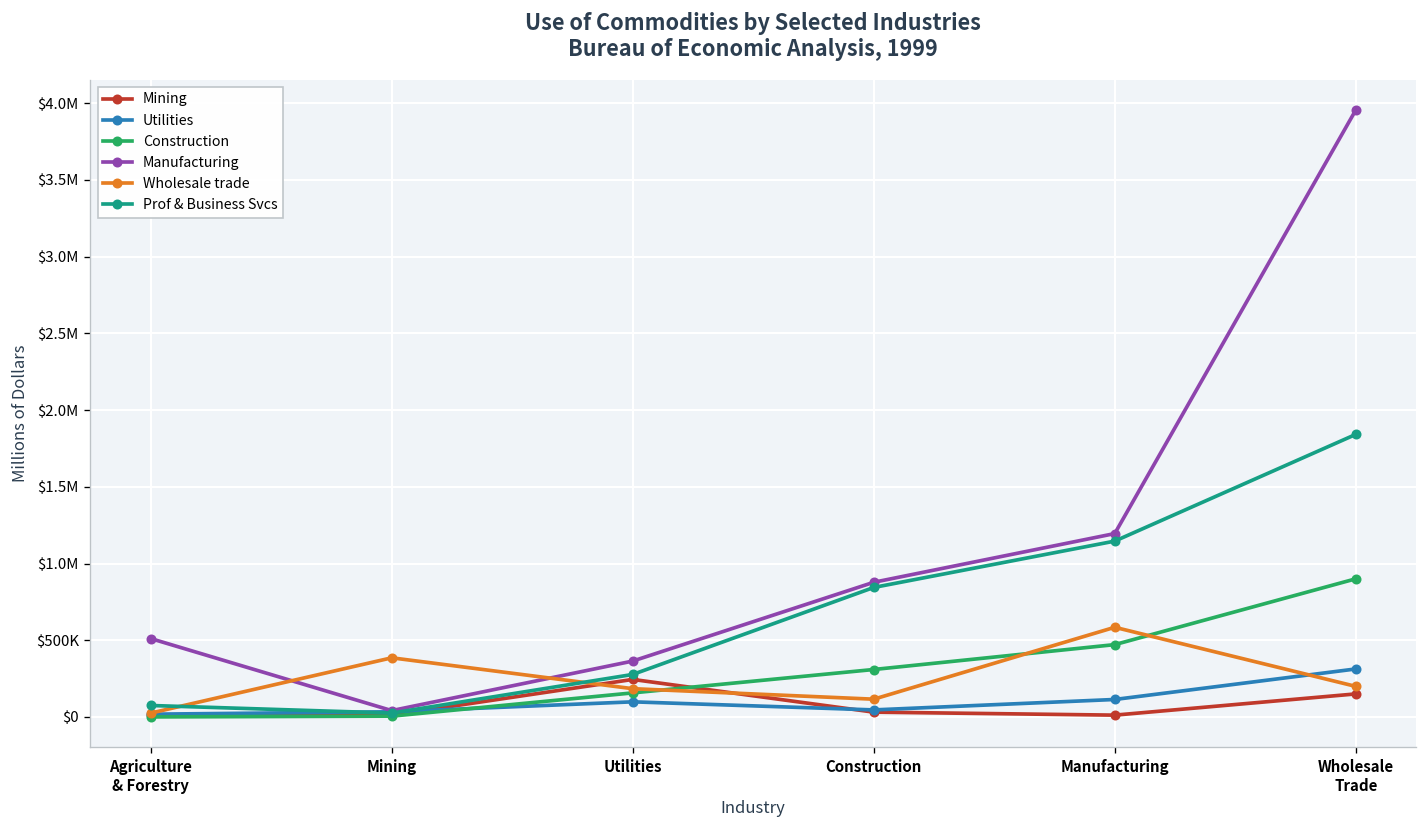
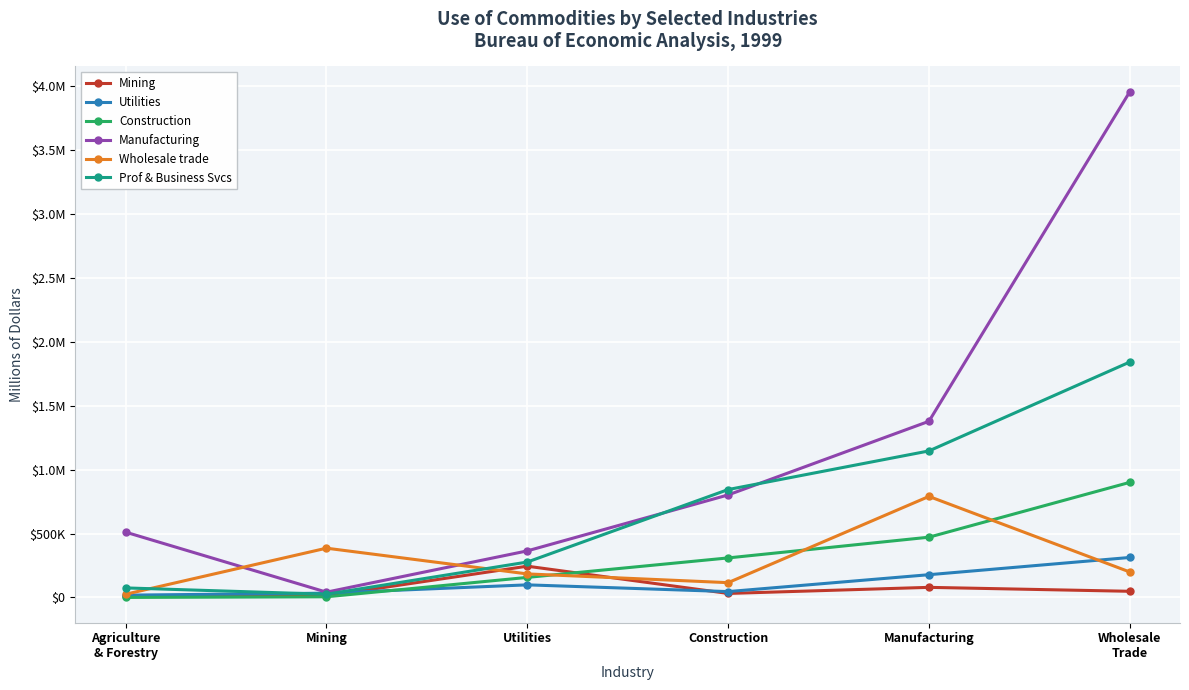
  {
    "Mining": {
      "Utilities": "$240000",
-     "Manufacturing": "$10000",
-     "Wholesale Trade": "$150000"
+     "Manufacturing": "$80000",
+     "Wholesale Trade": "$50000"
    },
    "Utilities": {
      "Utilities": "$100000",
-     "Manufacturing": "$110000",
+     "Manufacturing": "$180000",
      "Wholesale Trade": "$310000"
    },
    "Manufacturing": {
      "Agriculture & Forestry": "$510000",
      "Utilities": "$360000",
-     "Construction": "$880000",
-     "Manufacturing": "$1200000",
+     "Construction": "$800000",
+     "Manufacturing": "$1380000",
      "Wholesale Trade": "$3960000"
    },
    "Wholesale trade": {
      "Mining": "$390000",
      "Utilities": "$180000",
      "Construction": "$120000",
-     "Manufacturing": "$580000",
+     "Manufacturing": "$790000",
      "Wholesale Trade": "$200000"
    }
  }
